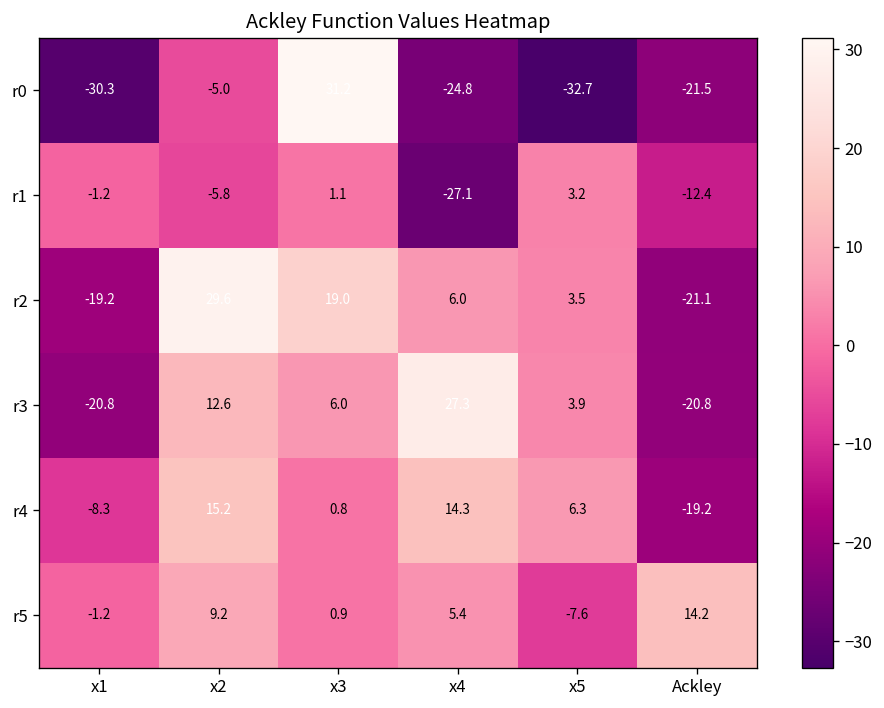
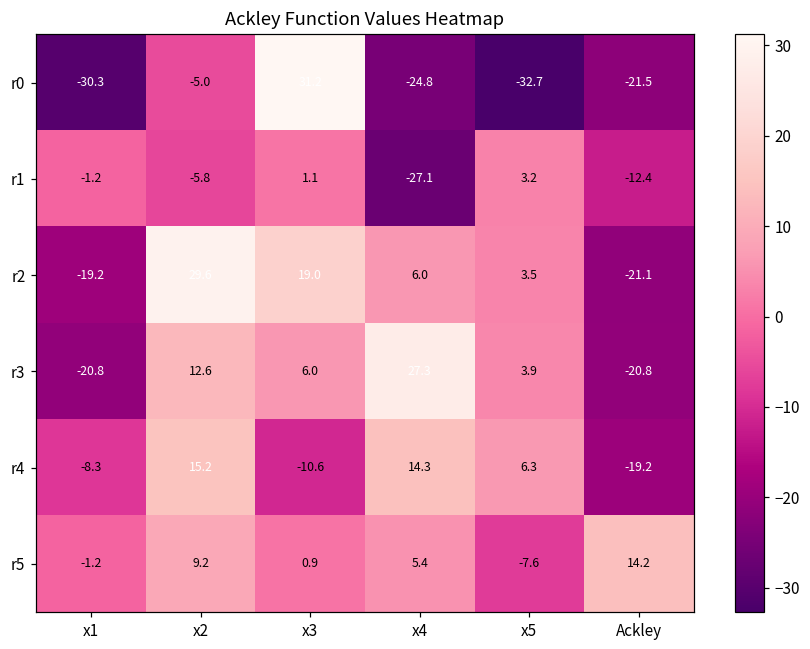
  {
    "r0": {
      "x1": -30.3,
      "x2": -5.0,
      "x4": -24.8,
      "x5": -32.7,
      "Ackley": -21.5
    },
    "r1": {
      "x1": -1.2,
      "x2": -5.8,
      "x3": 1.1,
      "x4": -27.1,
      "x5": 3.2,
      "Ackley": -12.4
    },
    "r2": {
      "x1": -19.2,
      "x3": 19.0,
      "x4": 6.0,
      "x5": 3.5,
      "Ackley": -21.1
    },
    "r3": {
      "x1": -20.8,
      "x2": 12.6,
      "x3": 6.0,
      "x5": 3.9,
      "Ackley": -20.8
    },
    "r4": {
      "x1": -8.3,
      "x2": 15.2,
-     "x3": 0.8,
+     "x3": -10.6,
      "x4": 14.3,
      "x5": 6.3,
      "Ackley": -19.2
    },
    "r5": {
      "x1": -1.2,
      "x2": 9.2,
      "x3": 0.9,
      "x4": 5.4,
      "x5": -7.6,
      "Ackley": 14.2
    }
  }
